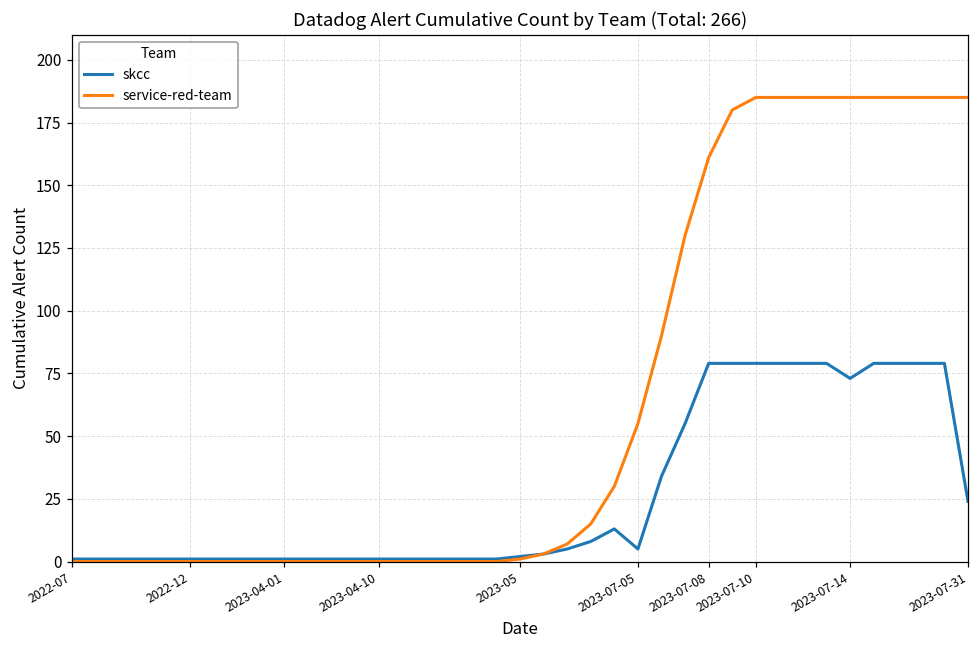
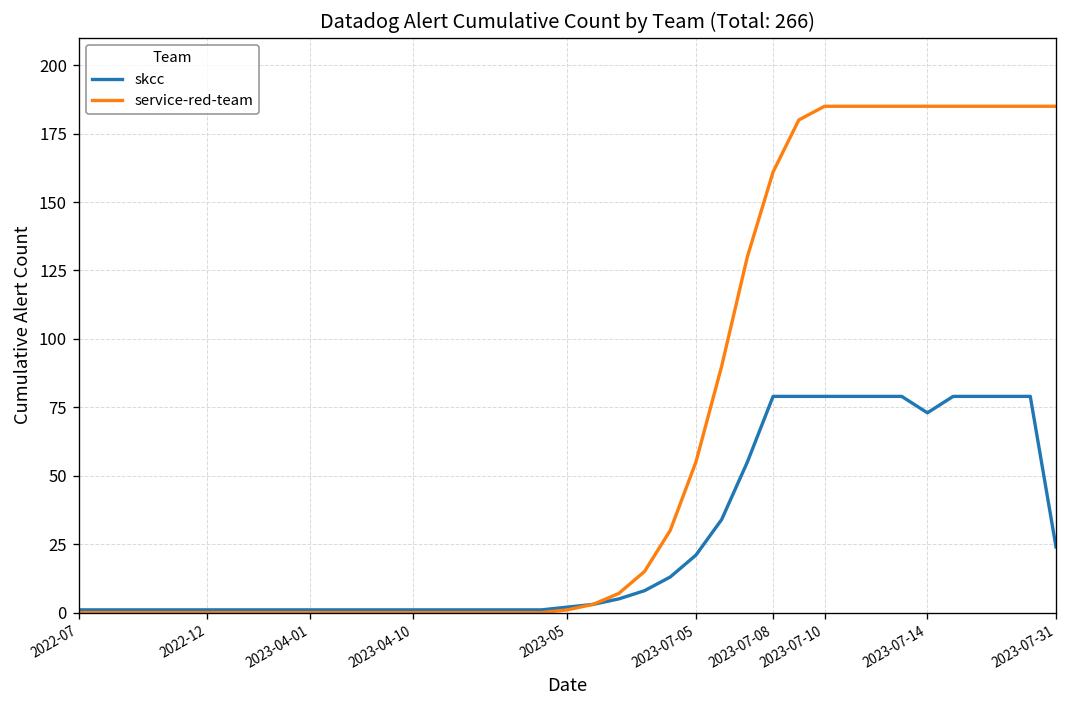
  {
    "skcc": {
-     "2023-07-05": 5,
+     "2023-07-05": 21,
      "2023-07-08": 79,
      "2023-07-10": 79,
      "2023-07-14": 73,
      "2023-07-31": 24
    },
    "service-red-team": {
      "2023-07-05": 55,
      "2023-07-08": 161,
      "2023-07-10": 185,
      "2023-07-14": 185,
      "2023-07-31": 185
    }
  }
